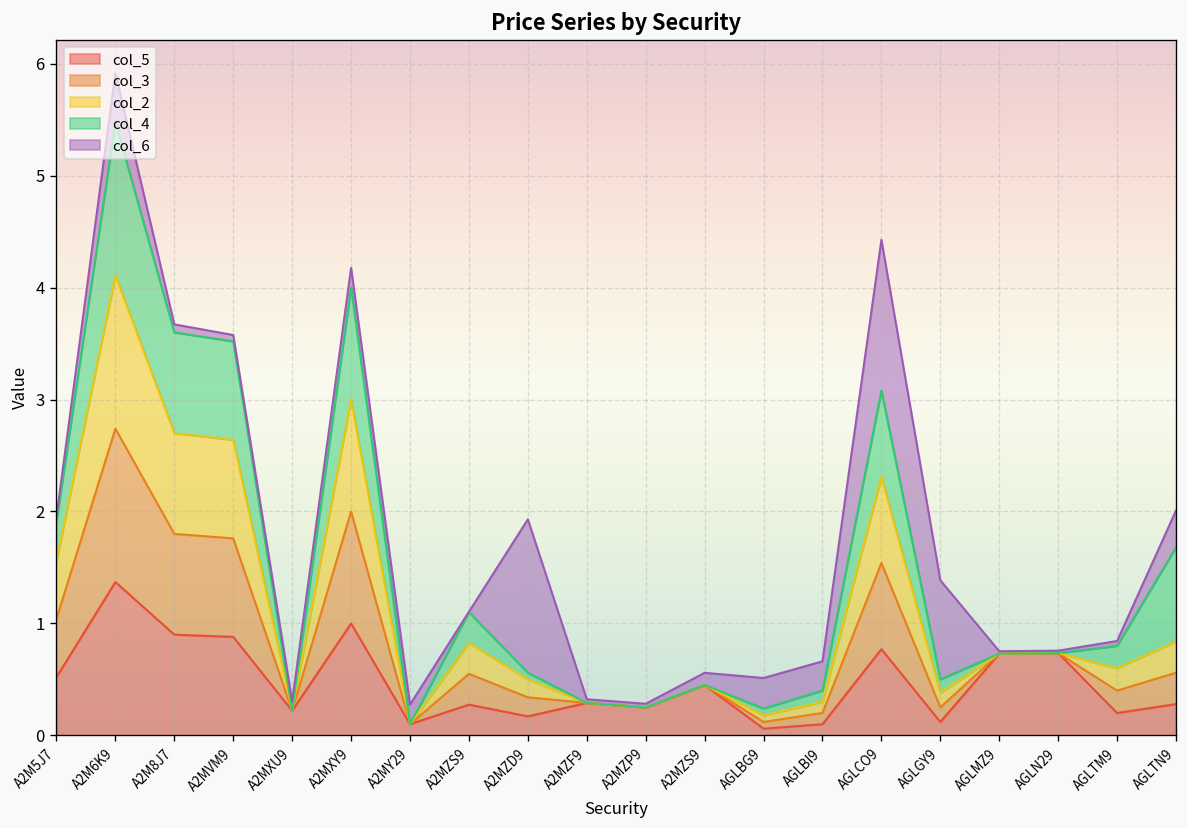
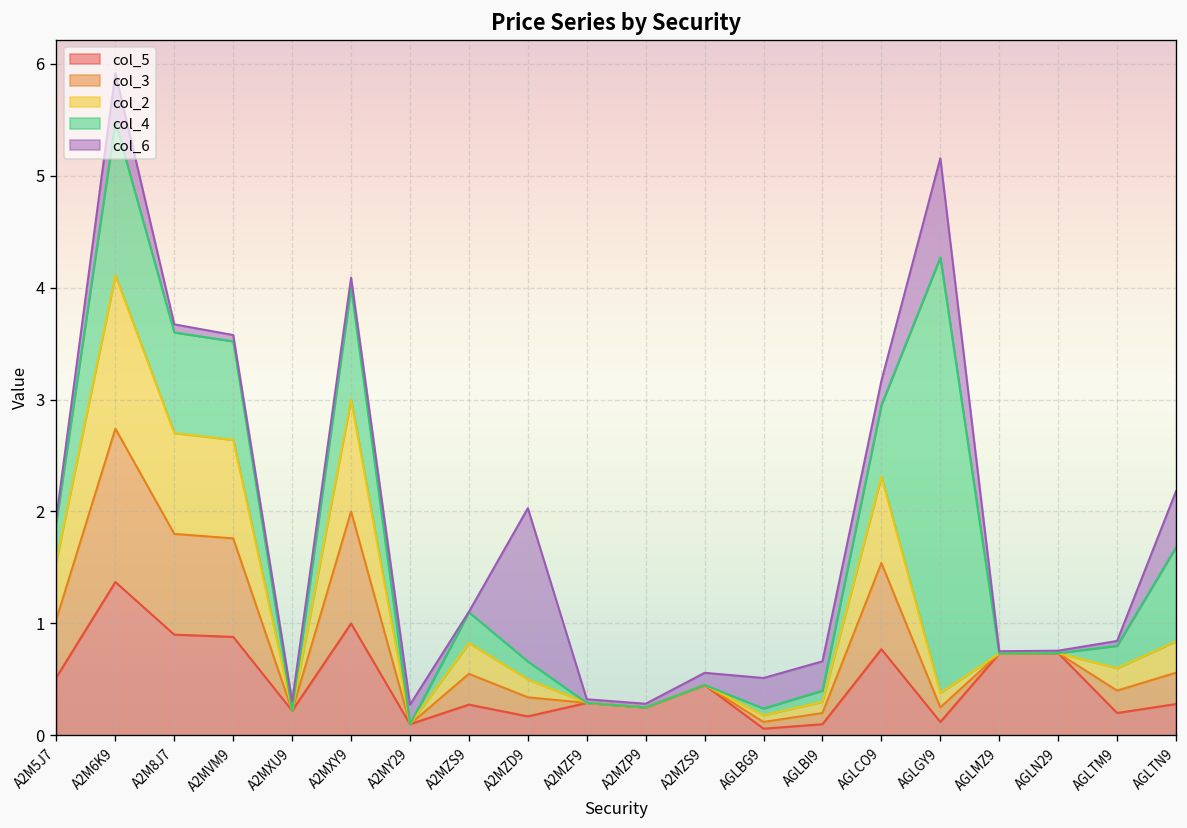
  {
    "col_4": {
      "A2M5J7": 0.4,
      "A2M8J7": 0.9,
      "A2MVM9": 0.9,
      "A2MXY9": 1.0,
-     "A2MZD9": 0.1,
+     "A2MZD9": 0.2,
      "AGLBG9": 0.1,
      "AGLBI9": 0.1,
-     "AGLCO9": 0.8,
-     "AGLGY9": 0.1,
+     "AGLCO9": 0.6,
+     "AGLGY9": 3.9,
      "AGLTM9": 0.2,
      "AGLTN9": 0.8
    },
    "col_6": {
      "A2M5J7": 0.0,
      "A2M8J7": 0.1,
      "A2MVM9": 0.1,
      "A2MXU9": 0.1,
-     "A2MXY9": 0.2,
+     "A2MXY9": 0.1,
      "A2MY29": 0.2,
      "A2MZD9": 1.4,
      "A2MZF9": 0.0,
      "A2MZP9": 0.0,
      "AGLBG9": 0.3,
      "AGLBI9": 0.3,
-     "AGLCO9": 1.3,
+     "AGLCO9": 0.2,
      "AGLGY9": 0.9,
      "AGLTM9": 0.0,
-     "AGLTN9": 0.3
+     "AGLTN9": 0.5
    }
  }
